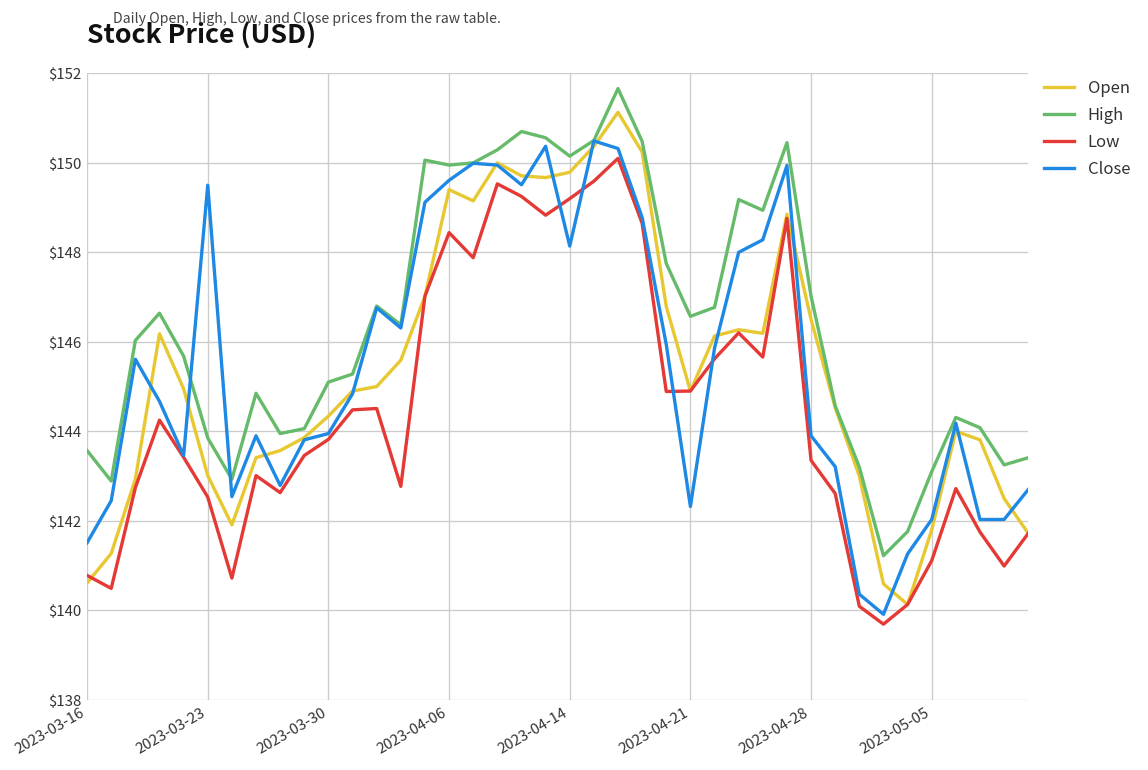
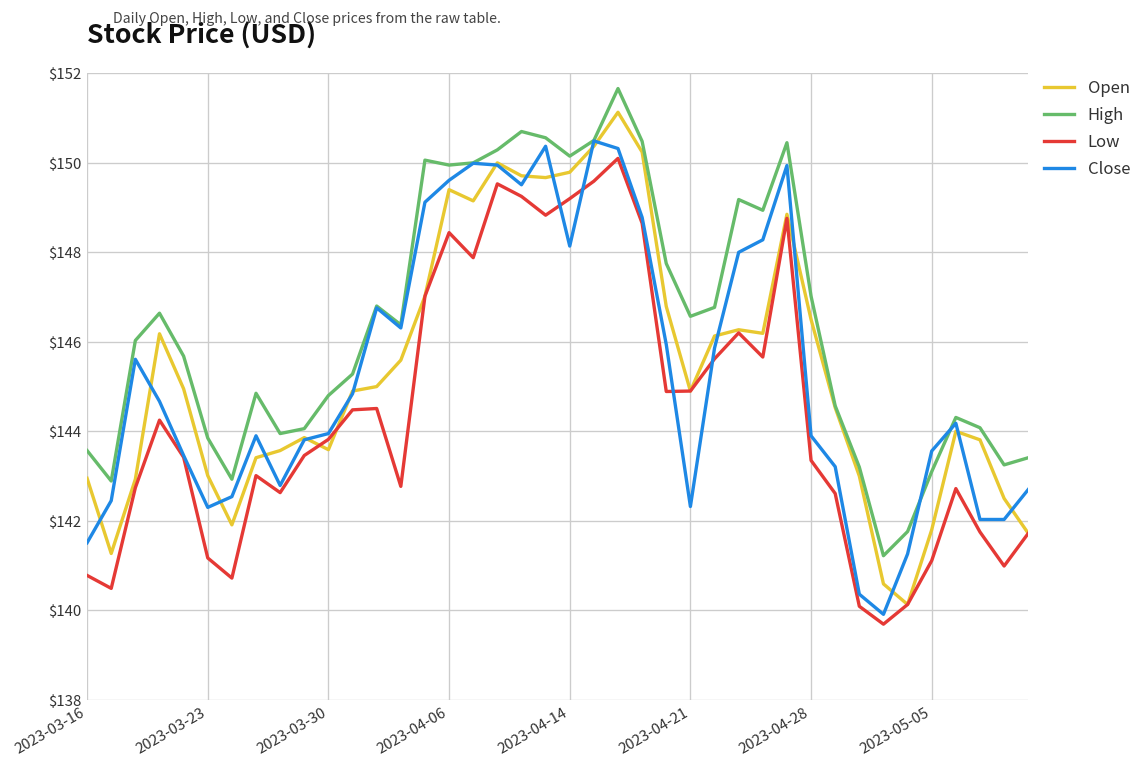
  {
    "Open": {
-     "2023-03-16": "$140.6",
+     "2023-03-16": "$143.0",
      "2023-03-23": "$143.0",
-     "2023-03-30": "$144.3",
+     "2023-03-30": "$143.6",
      "2023-04-06": "$149.4",
      "2023-04-14": "$149.8",
      "2023-04-28": "$146.5",
      "2023-05-05": "$141.8"
    },
    "High": {
      "2023-03-16": "$143.6",
      "2023-03-23": "$143.9",
-     "2023-03-30": "$145.1",
+     "2023-03-30": "$144.8",
      "2023-04-06": "$150.0",
      "2023-04-14": "$150.2",
      "2023-04-21": "$146.6",
      "2023-04-28": "$147.0",
      "2023-05-05": "$143.1"
    },
    "Low": {
      "2023-03-16": "$140.8",
-     "2023-03-23": "$142.5",
+     "2023-03-23": "$141.2",
      "2023-03-30": "$143.8",
      "2023-04-06": "$148.4",
      "2023-04-14": "$149.2",
      "2023-04-28": "$143.4",
      "2023-05-05": "$141.1"
    },
    "Close": {
      "2023-03-16": "$141.5",
-     "2023-03-23": "$149.5",
+     "2023-03-23": "$142.3",
      "2023-03-30": "$144.0",
      "2023-04-06": "$149.6",
      "2023-04-14": "$148.1",
      "2023-04-21": "$142.3",
      "2023-04-28": "$143.9",
-     "2023-05-05": "$142.0"
+     "2023-05-05": "$143.6"
    }
  }
